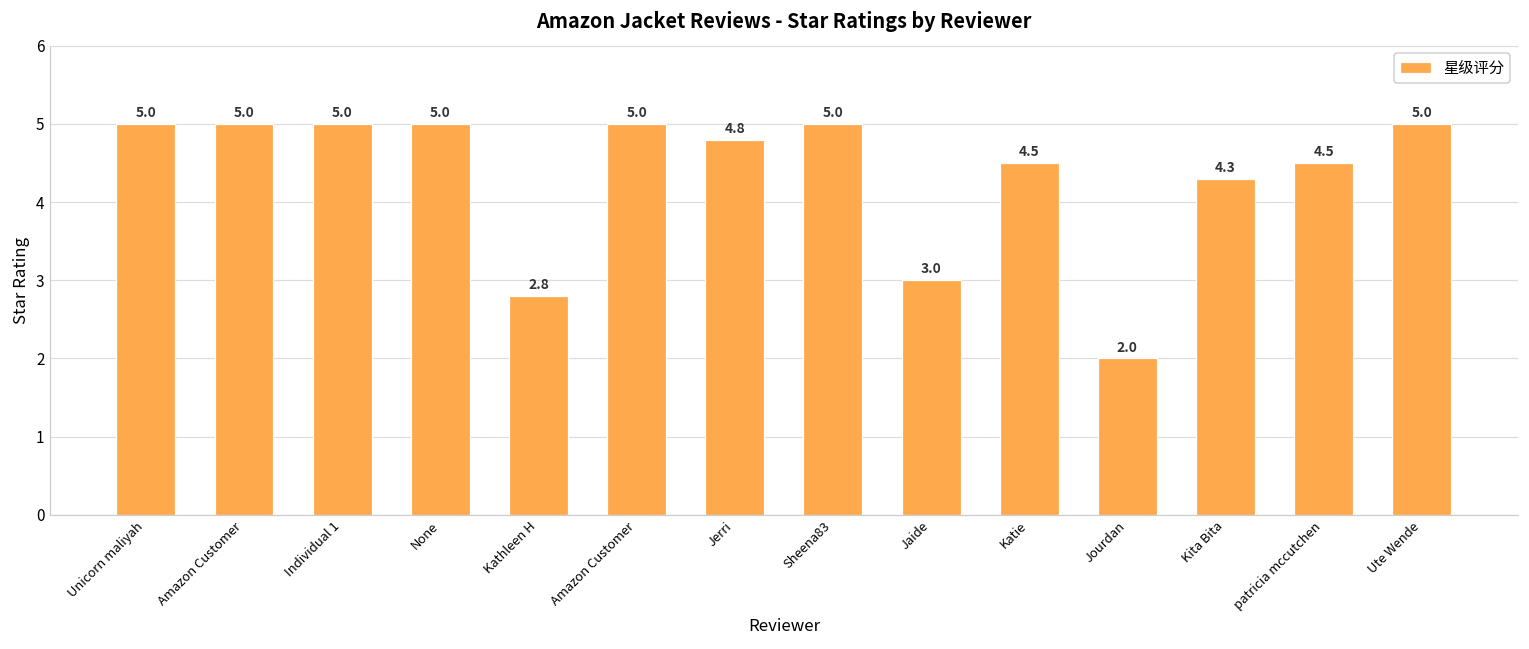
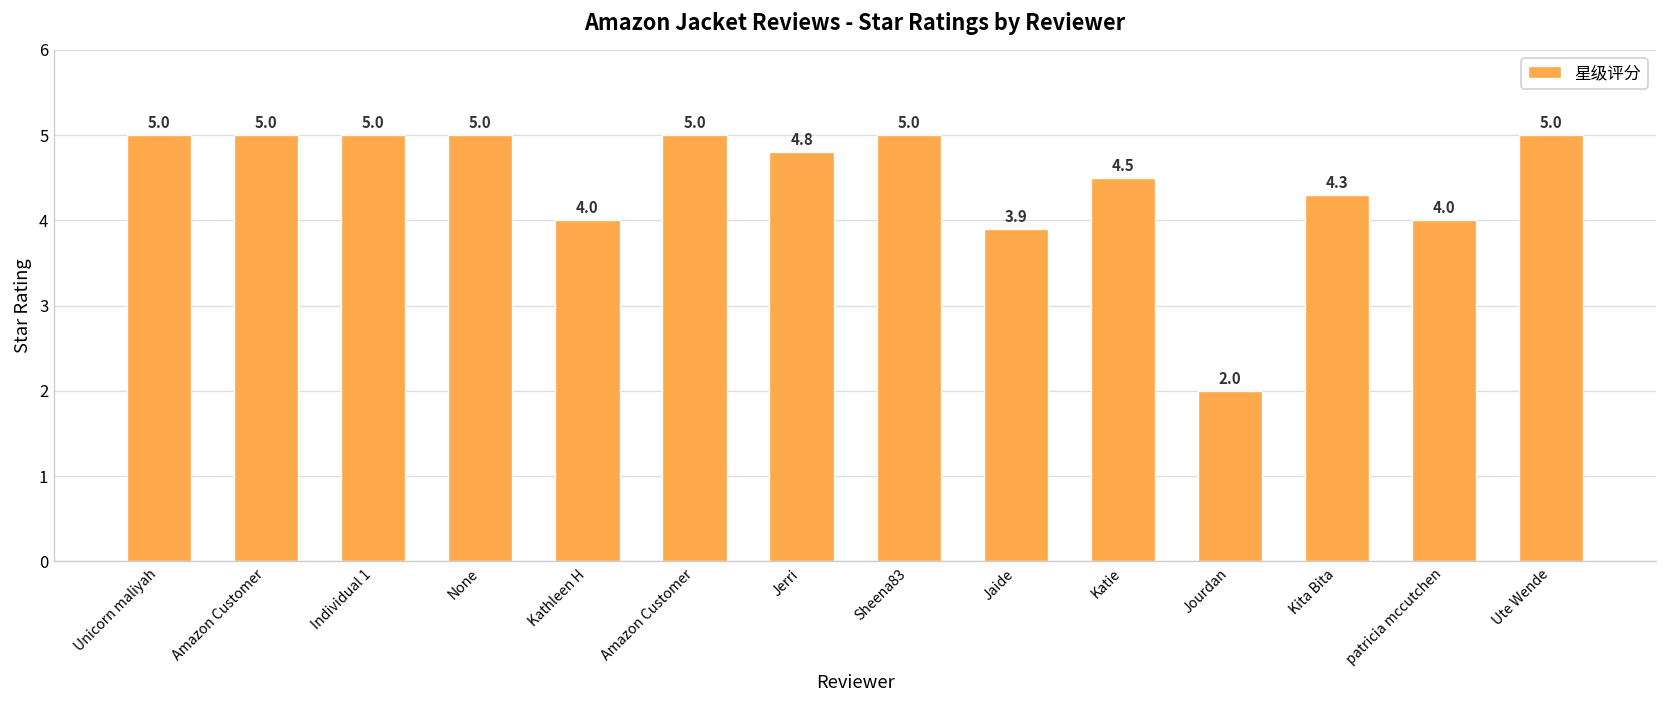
  {
    "Unicorn maliyah": 5.0,
    "Individual 1": 5.0,
    "None": 5.0,
-   "Kathleen H": 2.8,
+   "Kathleen H": 4.0,
    "Jerri": 4.8,
    "Sheena83": 5.0,
-   "Jaide": 3.0,
+   "Jaide": 3.9,
    "Katie": 4.5,
    "Jourdan": 2.0,
    "Kita Bita": 4.3,
-   "patricia mccutchen": 4.5,
+   "patricia mccutchen": 4.0,
    "Ute Wende": 5.0
  }
